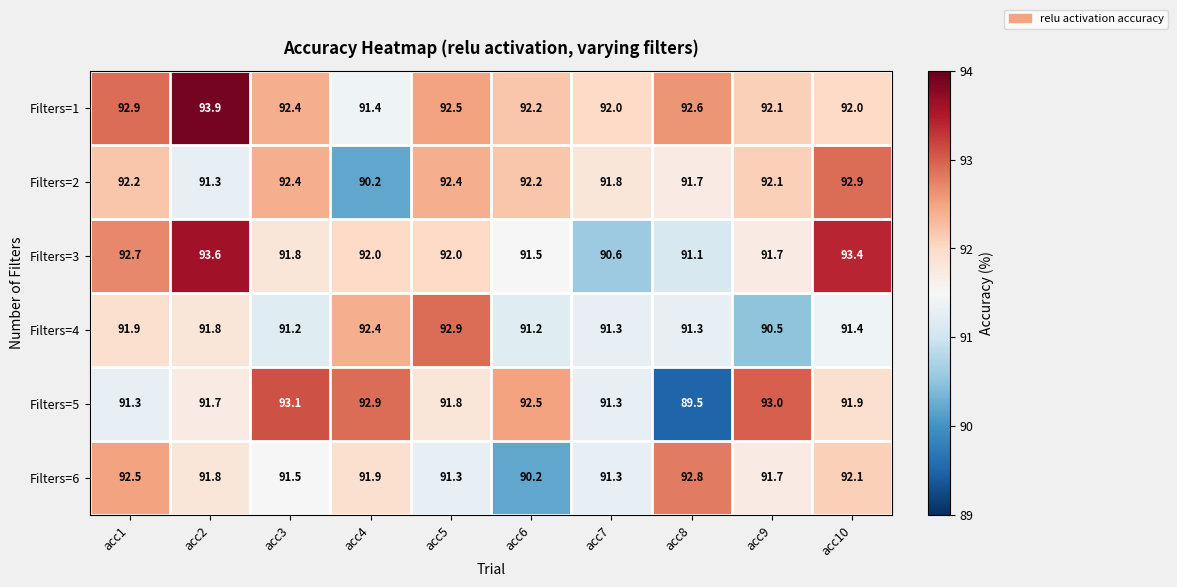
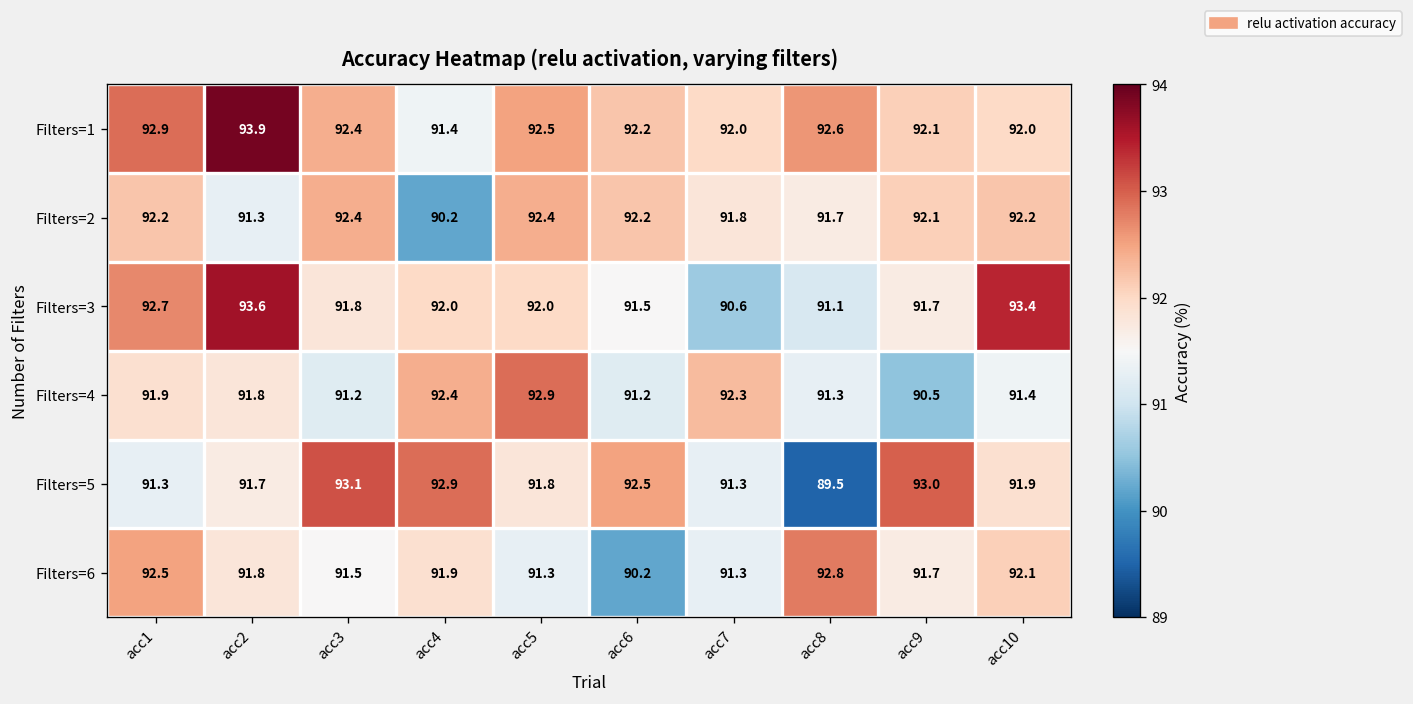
  {
    "Filters=1": {
      "acc1": 92.9,
      "acc2": 93.9,
      "acc3": 92.4,
      "acc4": 91.4,
      "acc5": 92.5,
      "acc6": 92.2,
      "acc7": 92.0,
      "acc8": 92.6,
      "acc9": 92.1,
      "acc10": 92.0
    },
    "Filters=2": {
      "acc1": 92.2,
      "acc2": 91.3,
      "acc3": 92.4,
      "acc4": 90.2,
      "acc5": 92.4,
      "acc6": 92.2,
      "acc7": 91.8,
      "acc8": 91.7,
      "acc9": 92.1,
-     "acc10": 92.9
+     "acc10": 92.2
    },
    "Filters=3": {
      "acc1": 92.7,
      "acc2": 93.6,
      "acc3": 91.8,
      "acc4": 92.0,
      "acc5": 92.0,
      "acc6": 91.5,
      "acc7": 90.6,
      "acc8": 91.1,
      "acc9": 91.7,
      "acc10": 93.4
    },
    "Filters=4": {
      "acc1": 91.9,
      "acc2": 91.8,
      "acc3": 91.2,
      "acc4": 92.4,
      "acc5": 92.9,
      "acc6": 91.2,
-     "acc7": 91.3,
+     "acc7": 92.3,
      "acc8": 91.3,
      "acc9": 90.5,
      "acc10": 91.4
    },
    "Filters=5": {
      "acc1": 91.3,
      "acc2": 91.7,
      "acc3": 93.1,
      "acc4": 92.9,
      "acc5": 91.8,
      "acc6": 92.5,
      "acc7": 91.3,
      "acc8": 89.5,
      "acc9": 93.0,
      "acc10": 91.9
    },
    "Filters=6": {
      "acc1": 92.5,
      "acc2": 91.8,
      "acc3": 91.5,
      "acc4": 91.9,
      "acc5": 91.3,
      "acc6": 90.2,
      "acc7": 91.3,
      "acc8": 92.8,
      "acc9": 91.7,
      "acc10": 92.1
    }
  }
